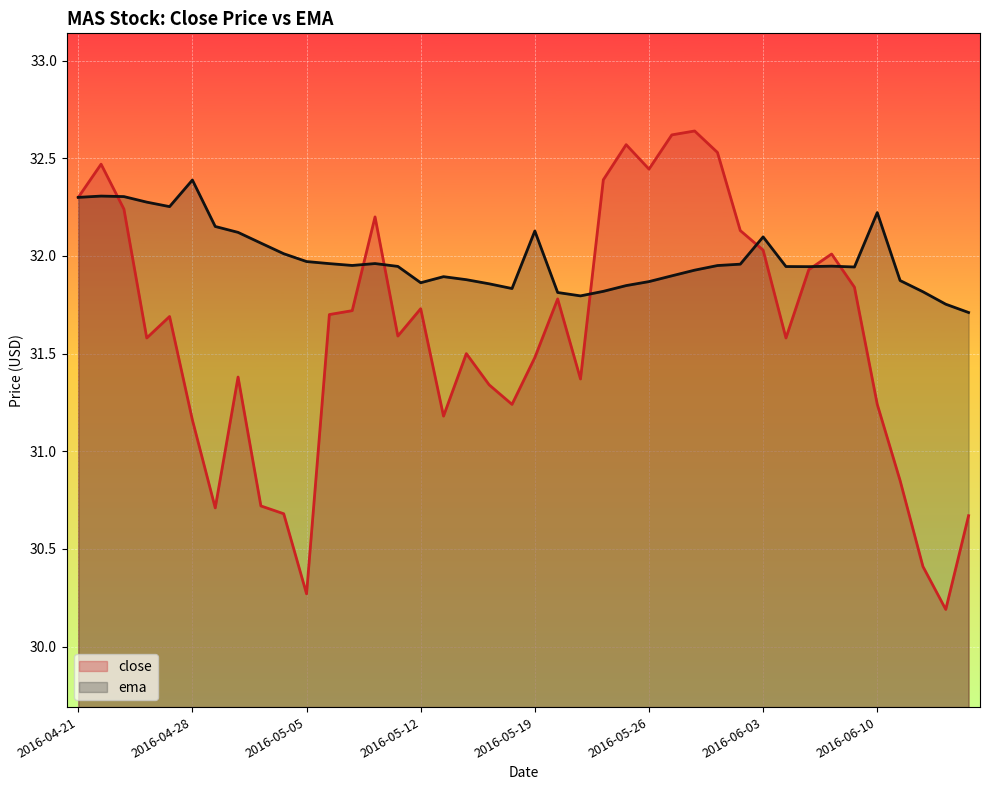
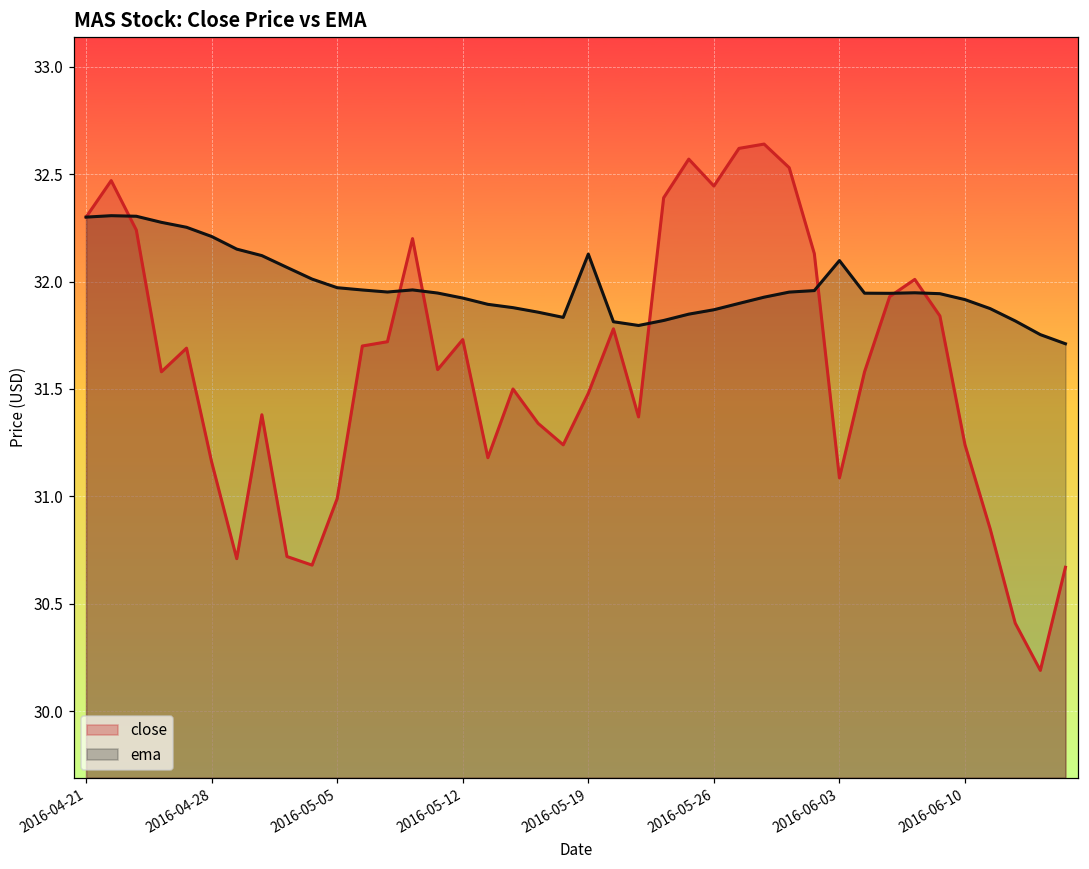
  {
    "close": {
      "2016-04-28": 31.16,
-     "2016-05-05": 30.27,
+     "2016-05-05": 30.99,
      "2016-05-12": 31.73,
      "2016-05-19": 31.48,
      "2016-05-26": 32.44,
-     "2016-06-03": 32.03,
+     "2016-06-03": 31.09,
      "2016-06-10": 31.24
    },
    "ema": {
-     "2016-04-28": 32.39,
+     "2016-04-28": 32.21,
      "2016-05-05": 31.97,
-     "2016-05-12": 31.86,
+     "2016-05-12": 31.92,
      "2016-05-19": 32.13,
      "2016-05-26": 31.87,
      "2016-06-03": 32.10,
-     "2016-06-10": 32.22
+     "2016-06-10": 31.92
    }
  }
